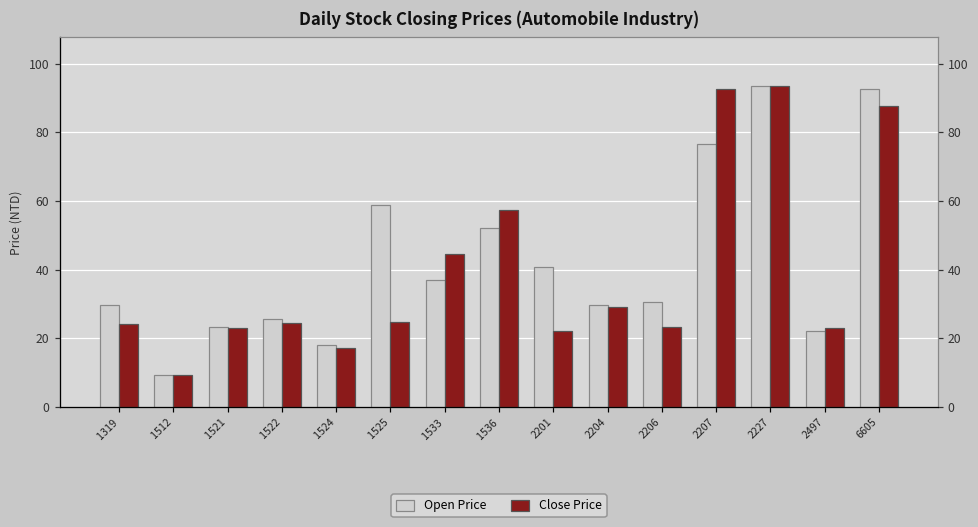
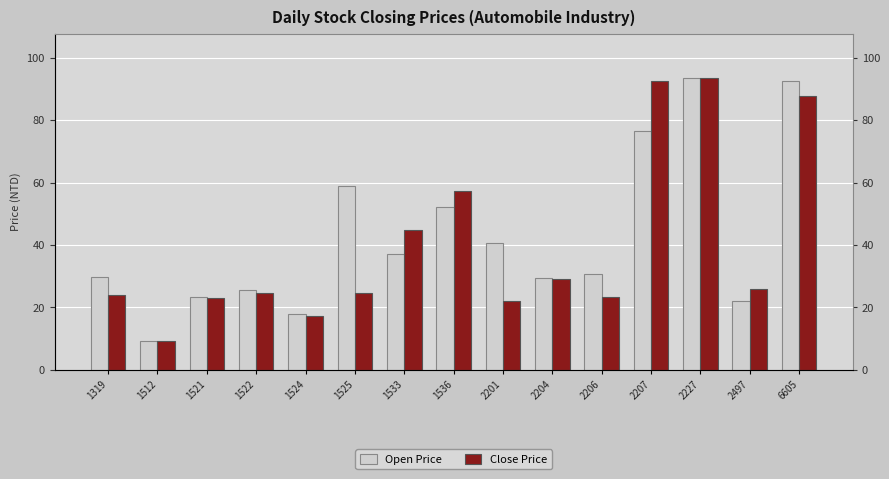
  {
    "Open Price": {
      "1319": 30,
      "1512": 9,
      "1521": 23,
      "1522": 26,
      "1524": 18,
      "1525": 59,
      "1533": 37,
      "1536": 52,
      "2201": 41,
      "2204": 30,
      "2206": 31,
      "2207": 77,
      "2227": 94,
      "2497": 22,
      "6605": 93
    },
    "Close Price": {
      "1319": 24,
      "1512": 9,
      "1521": 23,
      "1522": 25,
      "1524": 17,
      "1525": 25,
      "1533": 45,
      "1536": 57,
      "2201": 22,
      "2204": 29,
      "2206": 23,
      "2207": 93,
      "2227": 94,
-     "2497": 23,
+     "2497": 26,
      "6605": 88
    }
  }
